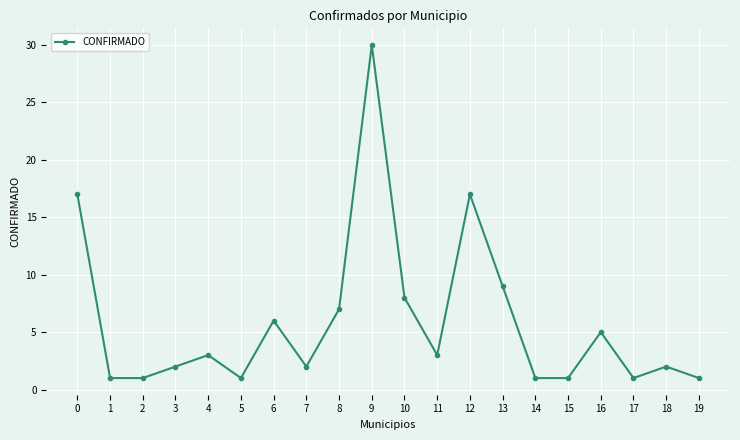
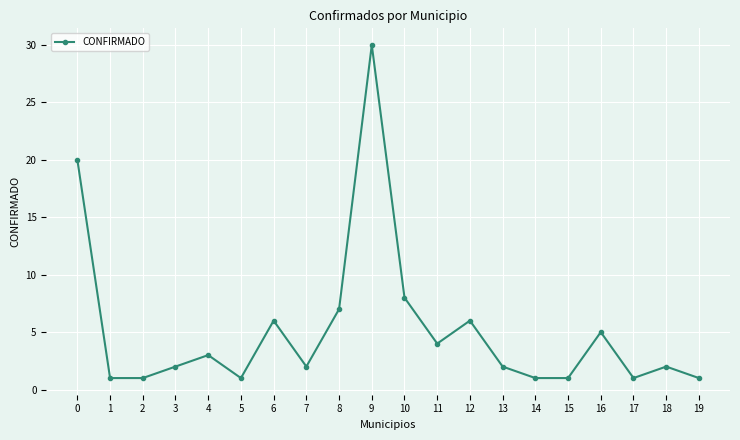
  {
-   "0": 17,
+   "0": 20,
    "1": 1,
    "2": 1,
    "3": 2,
    "4": 3,
    "5": 1,
    "6": 6,
    "7": 2,
    "8": 7,
    "9": 30,
    "10": 8,
-   "11": 3,
-   "12": 17,
-   "13": 9,
+   "11": 4,
+   "12": 6,
+   "13": 2,
    "14": 1,
    "15": 1,
    "16": 5,
    "17": 1,
    "18": 2,
    "19": 1
  }
